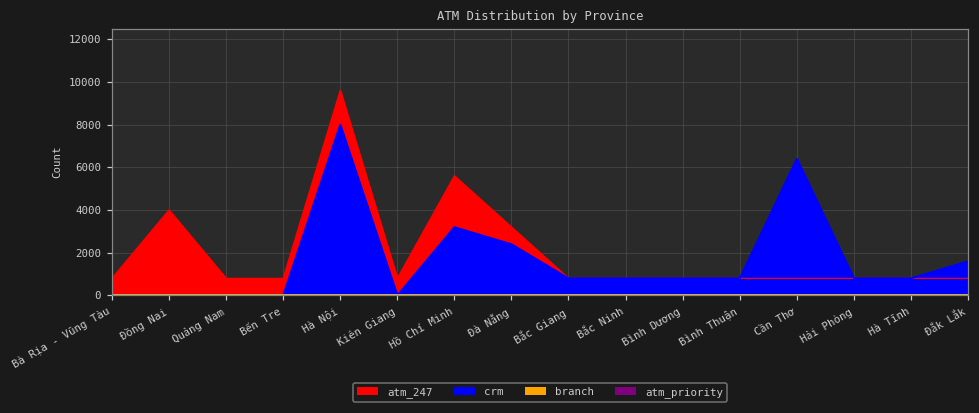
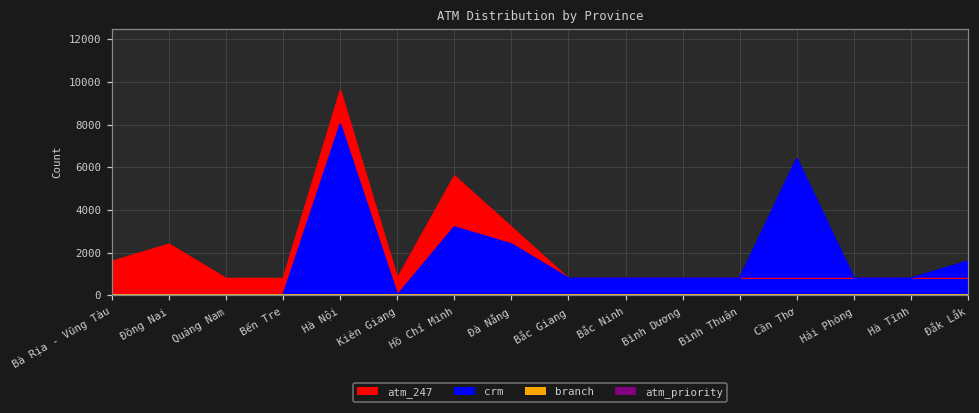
  {
    "atm_247": {
-     "Bà Rịa - Vũng Tàu": 800,
-     "Đồng Nai": 4000,
+     "Bà Rịa - Vũng Tàu": 1600,
+     "Đồng Nai": 2400,
      "Quảng Nam": 800,
      "Bến Tre": 800,
      "Hà Nội": 9600,
      "Kiên Giang": 800,
      "Hồ Chí Minh": 5600,
      "Đà Nẵng": 3200,
      "Cần Thơ": 800,
      "Đắk Lắk": 800
    },
    "crm": {
      "Hà Nội": 8000,
      "Hồ Chí Minh": 3200,
      "Đà Nẵng": 2400,
      "Cần Thơ": 6400,
      "Đắk Lắk": 1600
    },
    "atm_priority": {
      "Hà Nội": 0,
      "Hồ Chí Minh": 0,
      "Đà Nẵng": 0,
      "Bắc Giang": 0,
      "Bắc Ninh": 0,
      "Bình Dương": 0,
      "Bình Thuận": 0,
      "Cần Thơ": 0,
      "Hải Phòng": 0,
      "Hà Tĩnh": 0,
      "Đắk Lắk": 0
    }
  }
